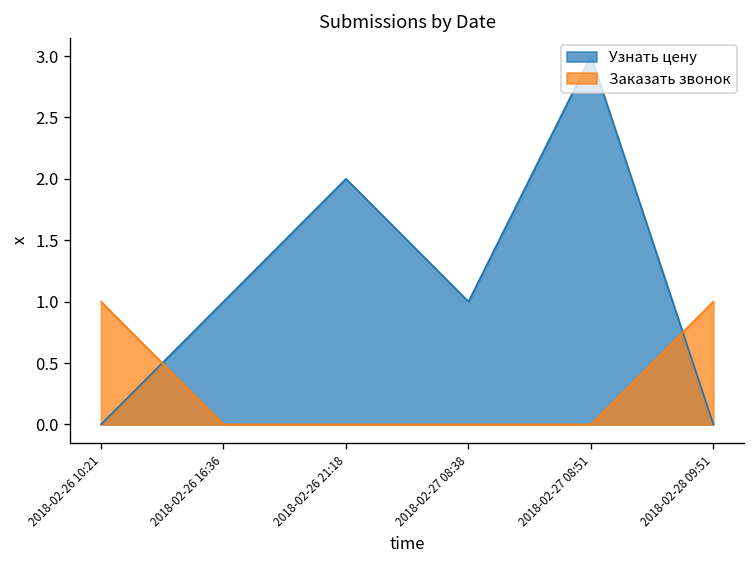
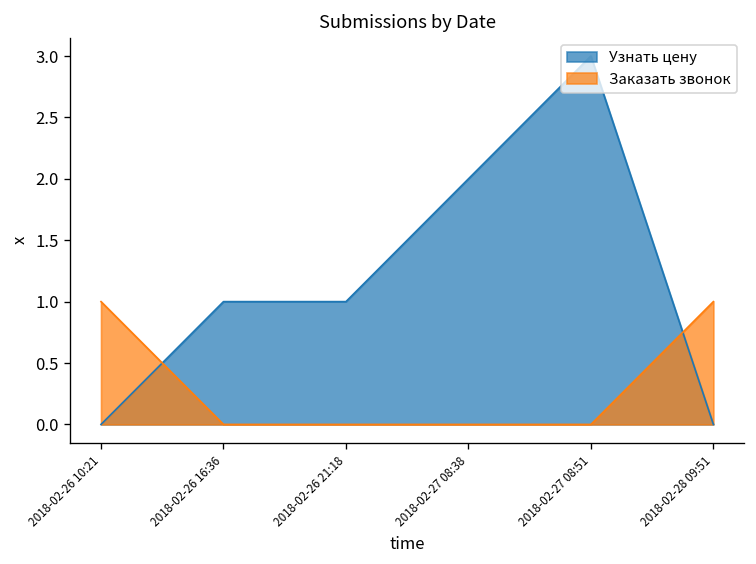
  {
    "Узнать цену": {
      "2018-02-26 10:21": 0,
      "2018-02-26 16:36": 1,
-     "2018-02-26 21:18": 2,
-     "2018-02-27 08:38": 1,
+     "2018-02-26 21:18": 1,
+     "2018-02-27 08:38": 2,
      "2018-02-28 09:51": 0
    },
    "Заказать звонок": {
      "2018-02-26 10:21": 1,
      "2018-02-26 16:36": 0,
      "2018-02-26 21:18": 0,
      "2018-02-27 08:38": 0,
      "2018-02-27 08:51": 0,
      "2018-02-28 09:51": 1
    }
  }
